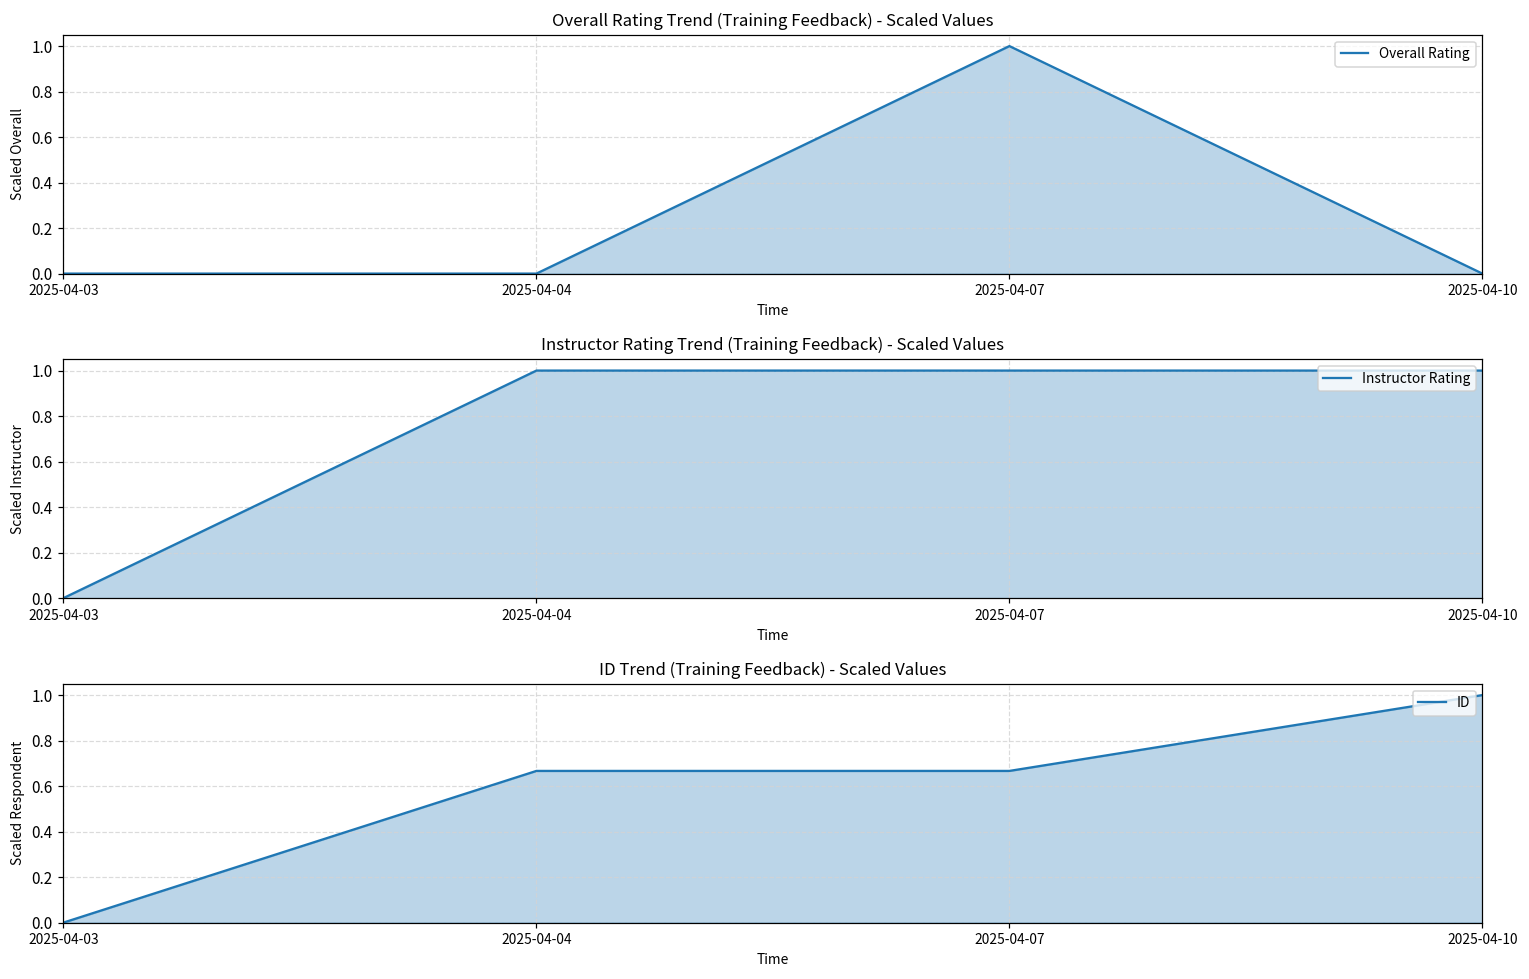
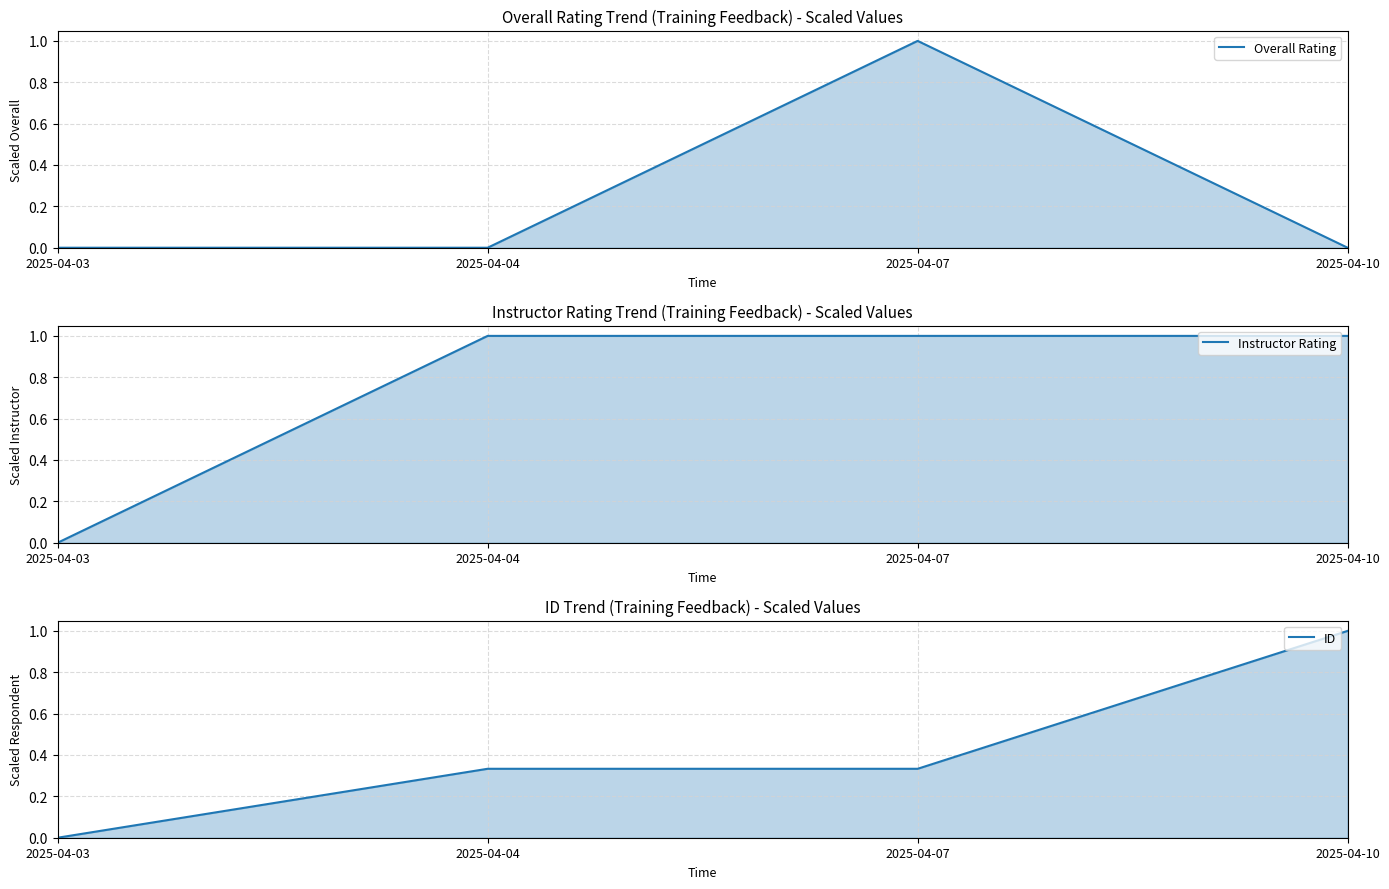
  {
    "Overall Rating Trend (Training Feedback) - Scaled Values": {
      "2025-04-03": 0.00,
      "2025-04-04": 0.00,
      "2025-04-07": 1.00,
      "2025-04-10": 0.00
    },
    "Instructor Rating Trend (Training Feedback) - Scaled Values": {
      "2025-04-03": 0.00,
      "2025-04-04": 1.00,
      "2025-04-07": 1.00,
      "2025-04-10": 1.00
    },
    "ID Trend (Training Feedback) - Scaled Values": {
      "2025-04-03": 0.00,
-     "2025-04-04": 0.67,
-     "2025-04-07": 0.67,
+     "2025-04-04": 0.33,
+     "2025-04-07": 0.33,
      "2025-04-10": 1.00
    }
  }
